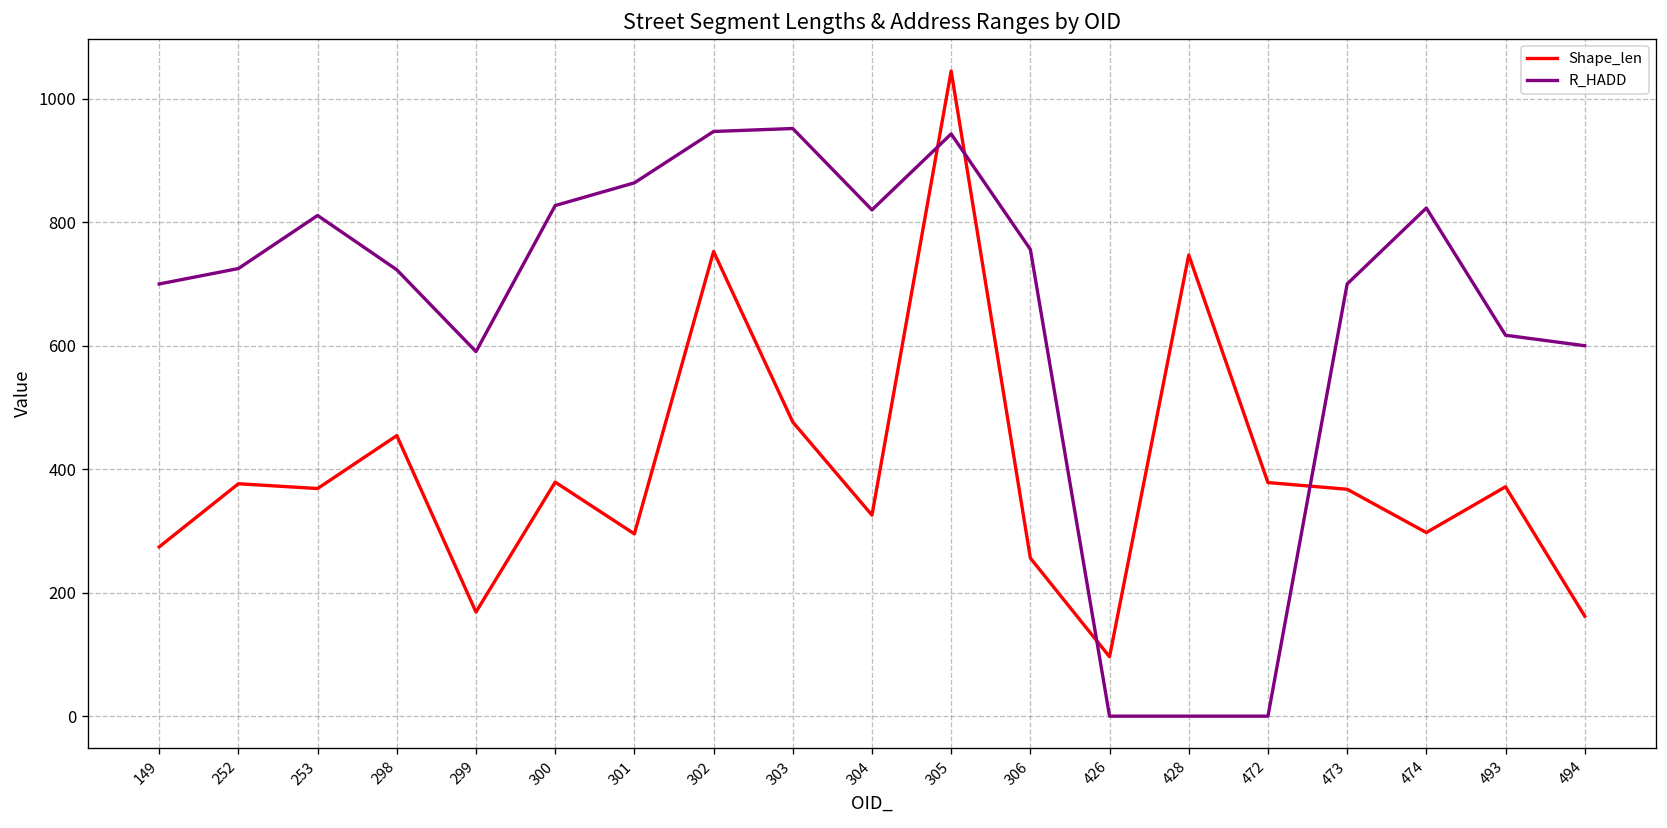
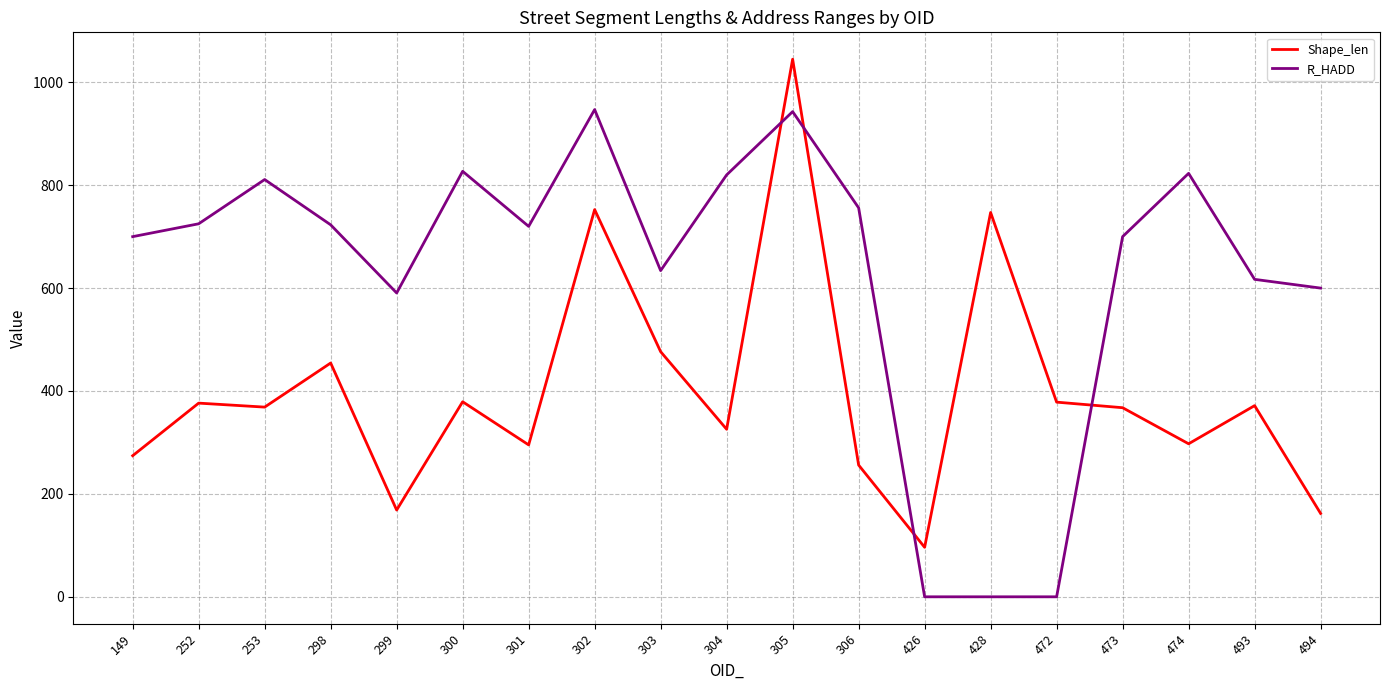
  {
    "Shape_len": {
      "149": 270,
      "252": 380,
      "253": 370,
      "298": 450,
      "299": 170,
      "300": 380,
      "301": 300,
      "302": 750,
      "303": 480,
      "304": 330,
      "305": 1040,
      "306": 260,
      "426": 100,
      "428": 750,
      "472": 380,
      "473": 370,
      "474": 300,
      "493": 370,
      "494": 160
    },
    "R_HADD": {
      "149": 700,
      "252": 730,
      "253": 810,
      "298": 720,
      "299": 590,
      "300": 830,
-     "301": 860,
+     "301": 720,
      "302": 950,
-     "303": 950,
+     "303": 630,
      "304": 820,
      "305": 940,
      "306": 760,
      "426": 0,
      "428": 0,
      "472": 0,
      "473": 700,
      "474": 820,
      "493": 620,
      "494": 600
    }
  }
